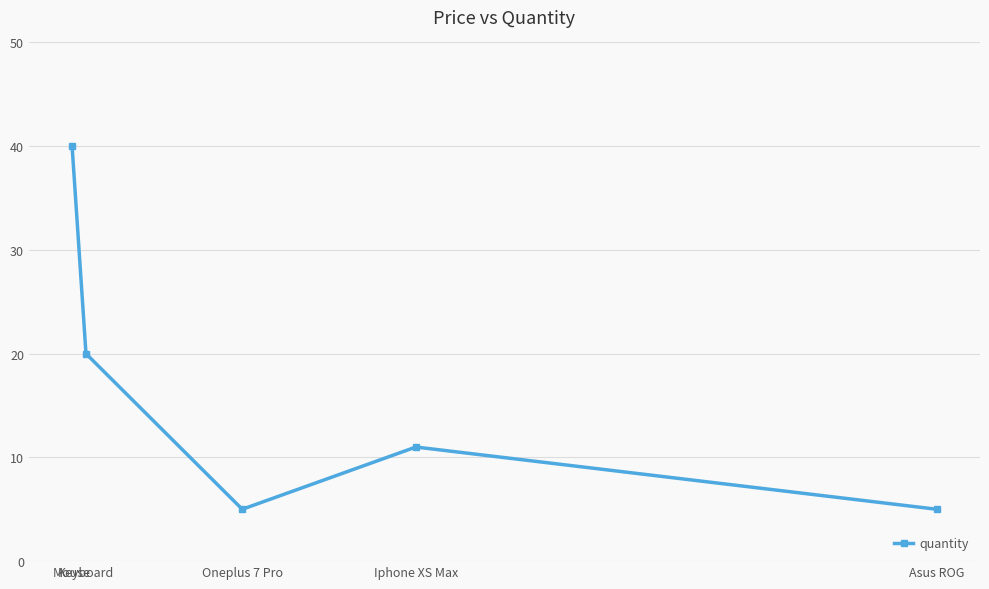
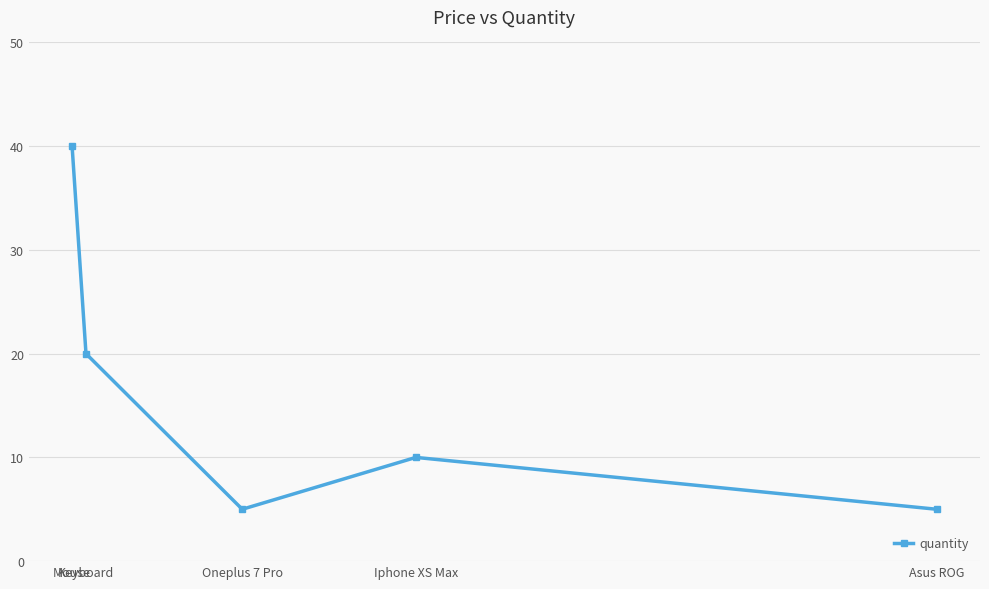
  {
    "Oneplus 7 Pro": 5,
-   "Iphone XS Max": 11,
+   "Iphone XS Max": 10,
    "Asus ROG": 5
  }
